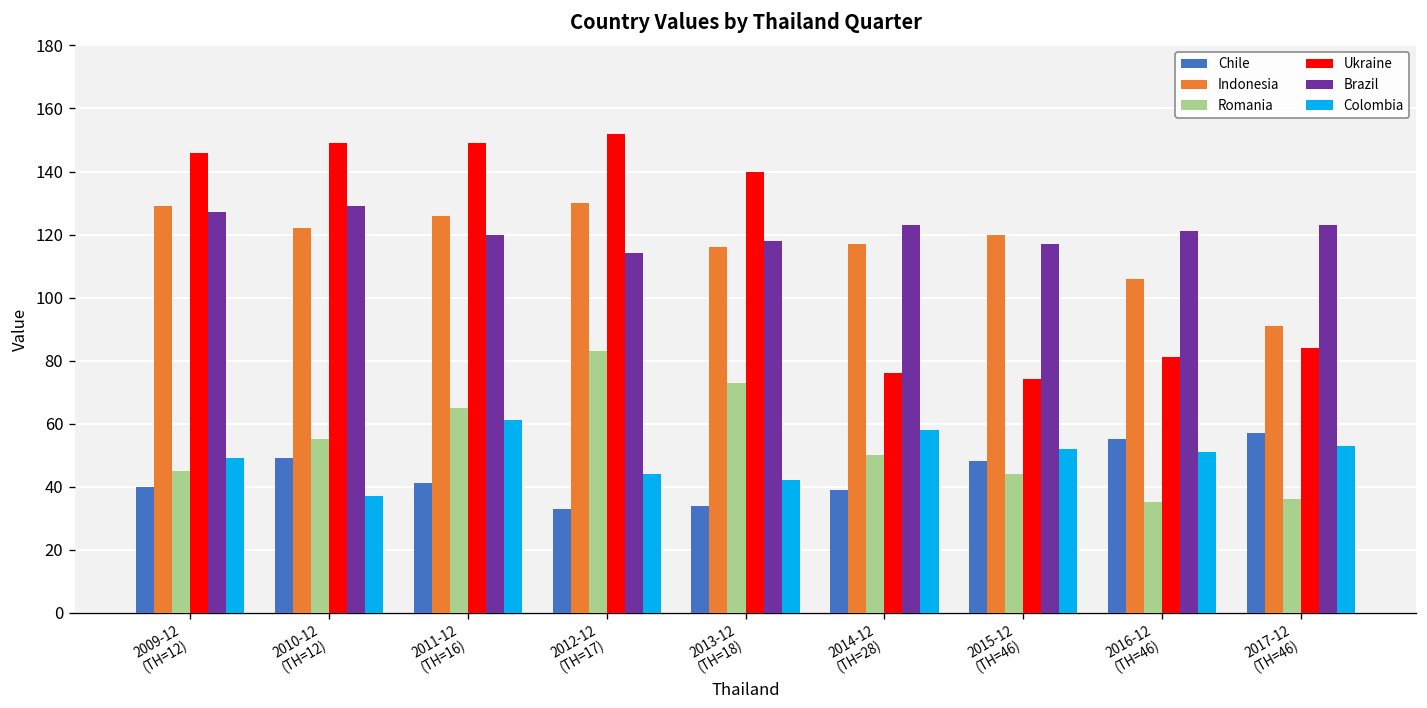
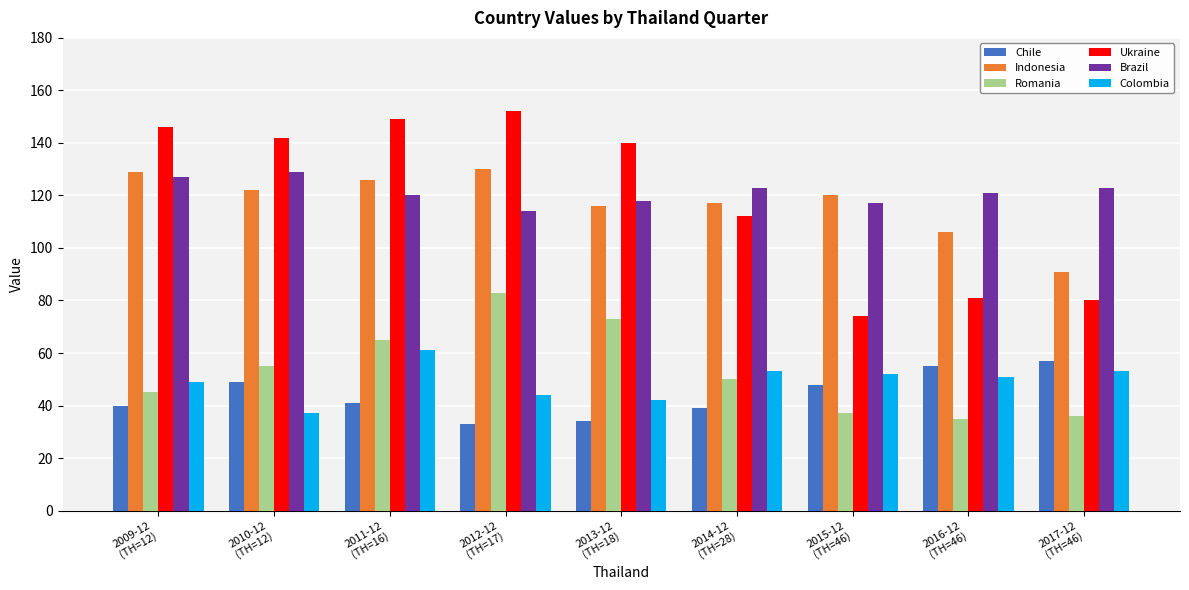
  {
    "Chile": {
      "2009-12 (TH=12)": 40,
      "2010-12 (TH=12)": 49,
      "2011-12 (TH=16)": 41,
      "2012-12 (TH=17)": 33,
      "2013-12 (TH=18)": 34,
      "2014-12 (TH=28)": 39,
      "2015-12 (TH=46)": 48,
      "2016-12 (TH=46)": 55,
      "2017-12 (TH=46)": 57
    },
    "Indonesia": {
      "2009-12 (TH=12)": 129,
      "2010-12 (TH=12)": 122,
      "2011-12 (TH=16)": 126,
      "2012-12 (TH=17)": 130,
      "2013-12 (TH=18)": 116,
      "2014-12 (TH=28)": 117,
      "2015-12 (TH=46)": 120,
      "2016-12 (TH=46)": 106,
      "2017-12 (TH=46)": 91
    },
    "Romania": {
      "2009-12 (TH=12)": 45,
      "2010-12 (TH=12)": 55,
      "2011-12 (TH=16)": 65,
      "2012-12 (TH=17)": 83,
      "2013-12 (TH=18)": 73,
      "2014-12 (TH=28)": 50,
-     "2015-12 (TH=46)": 44,
+     "2015-12 (TH=46)": 37,
      "2016-12 (TH=46)": 35,
      "2017-12 (TH=46)": 36
    },
    "Ukraine": {
      "2009-12 (TH=12)": 146,
-     "2010-12 (TH=12)": 149,
+     "2010-12 (TH=12)": 142,
      "2011-12 (TH=16)": 149,
      "2012-12 (TH=17)": 152,
      "2013-12 (TH=18)": 140,
-     "2014-12 (TH=28)": 76,
+     "2014-12 (TH=28)": 112,
      "2015-12 (TH=46)": 74,
      "2016-12 (TH=46)": 81,
-     "2017-12 (TH=46)": 84
+     "2017-12 (TH=46)": 80
    },
    "Brazil": {
      "2009-12 (TH=12)": 127,
      "2010-12 (TH=12)": 129,
      "2011-12 (TH=16)": 120,
      "2012-12 (TH=17)": 114,
      "2013-12 (TH=18)": 118,
      "2014-12 (TH=28)": 123,
      "2015-12 (TH=46)": 117,
      "2016-12 (TH=46)": 121,
      "2017-12 (TH=46)": 123
    },
    "Colombia": {
      "2009-12 (TH=12)": 49,
      "2010-12 (TH=12)": 37,
      "2011-12 (TH=16)": 61,
      "2012-12 (TH=17)": 44,
      "2013-12 (TH=18)": 42,
-     "2014-12 (TH=28)": 58,
+     "2014-12 (TH=28)": 53,
      "2015-12 (TH=46)": 52,
      "2016-12 (TH=46)": 51,
      "2017-12 (TH=46)": 53
    }
  }
